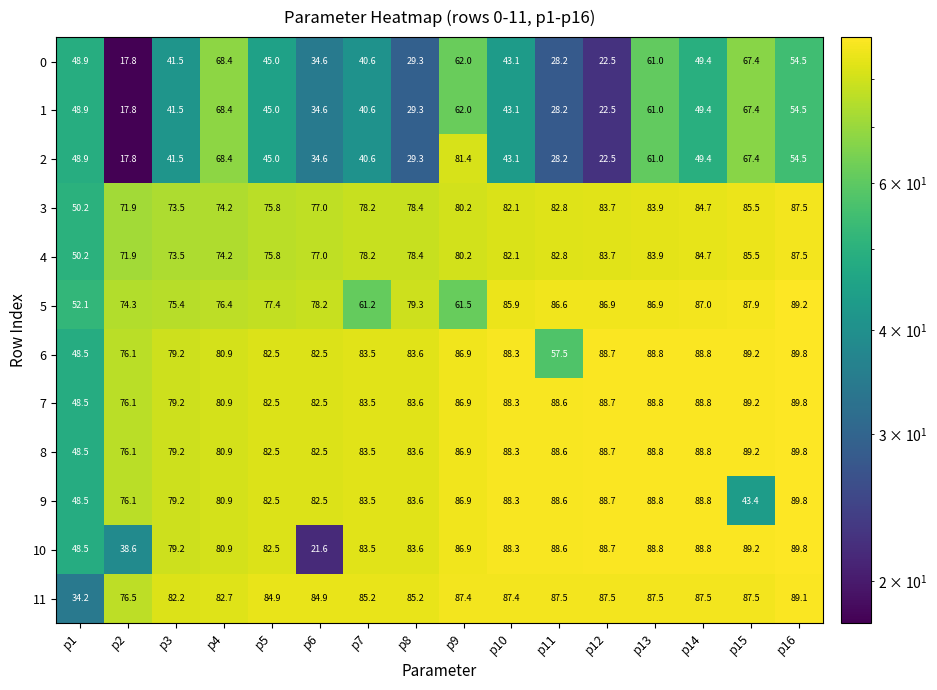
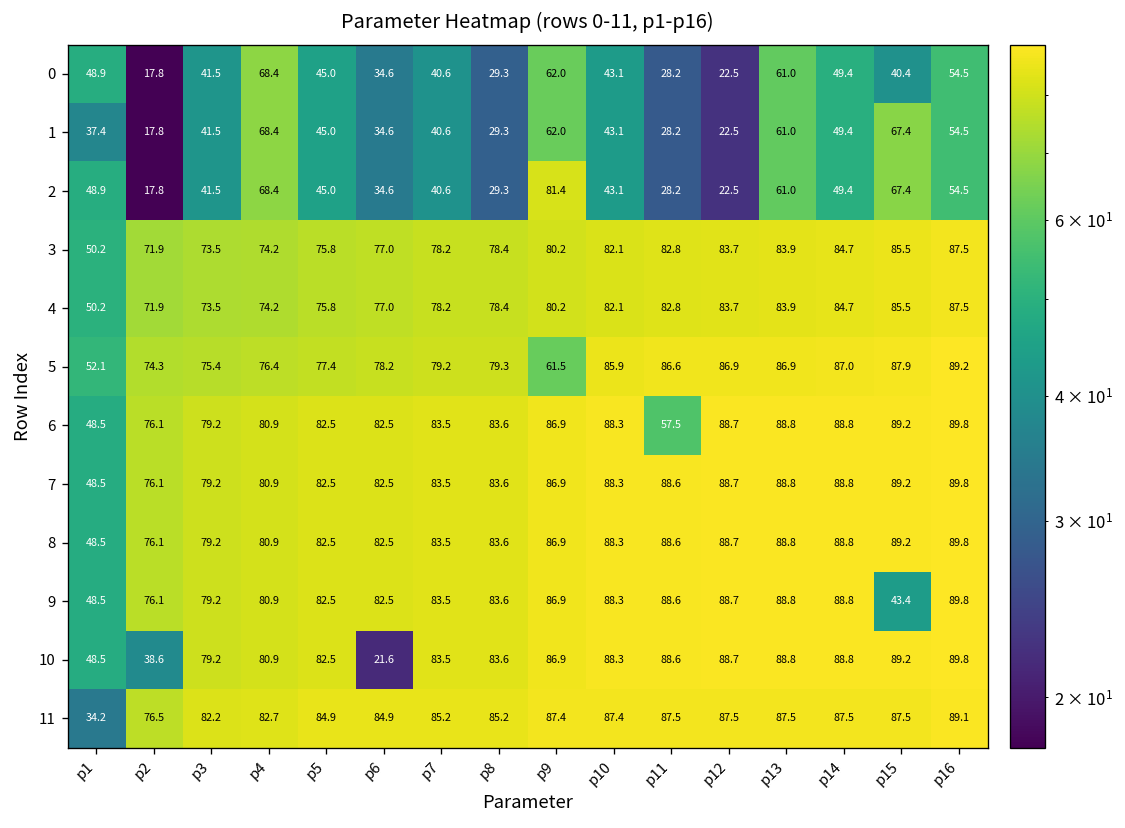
  {
    "0": {
      "p1": 48.9,
      "p2": 17.8,
      "p3": 41.5,
      "p4": 68.4,
      "p5": 45.0,
      "p6": 34.6,
      "p7": 40.6,
      "p8": 29.3,
      "p9": 62.0,
      "p10": 43.1,
      "p11": 28.2,
      "p12": 22.5,
      "p13": 61.0,
      "p14": 49.4,
-     "p15": 67.4,
+     "p15": 40.4,
      "p16": 54.5
    },
    "1": {
-     "p1": 48.9,
+     "p1": 37.4,
      "p2": 17.8,
      "p3": 41.5,
      "p4": 68.4,
      "p5": 45.0,
      "p6": 34.6,
      "p7": 40.6,
      "p8": 29.3,
      "p9": 62.0,
      "p10": 43.1,
      "p11": 28.2,
      "p12": 22.5,
      "p13": 61.0,
      "p14": 49.4,
      "p15": 67.4,
      "p16": 54.5
    },
    "2": {
      "p1": 48.9,
      "p2": 17.8,
      "p3": 41.5,
      "p4": 68.4,
      "p5": 45.0,
      "p6": 34.6,
      "p7": 40.6,
      "p8": 29.3,
      "p9": 81.4,
      "p10": 43.1,
      "p11": 28.2,
      "p12": 22.5,
      "p13": 61.0,
      "p14": 49.4,
      "p15": 67.4,
      "p16": 54.5
    },
    "3": {
      "p1": 50.2,
      "p2": 71.9,
      "p3": 73.5,
      "p4": 74.2,
      "p5": 75.8,
      "p6": 77.0,
      "p7": 78.2,
      "p8": 78.4,
      "p9": 80.2,
      "p10": 82.1,
      "p11": 82.8,
      "p12": 83.7,
      "p13": 83.9,
      "p14": 84.7,
      "p15": 85.5,
      "p16": 87.5
    },
    "4": {
      "p1": 50.2,
      "p2": 71.9,
      "p3": 73.5,
      "p4": 74.2,
      "p5": 75.8,
      "p6": 77.0,
      "p7": 78.2,
      "p8": 78.4,
      "p9": 80.2,
      "p10": 82.1,
      "p11": 82.8,
      "p12": 83.7,
      "p13": 83.9,
      "p14": 84.7,
      "p15": 85.5,
      "p16": 87.5
    },
    "5": {
      "p1": 52.1,
      "p2": 74.3,
      "p3": 75.4,
      "p4": 76.4,
      "p5": 77.4,
      "p6": 78.2,
-     "p7": 61.2,
+     "p7": 79.2,
      "p8": 79.3,
      "p9": 61.5,
      "p10": 85.9,
      "p11": 86.6,
      "p12": 86.9,
      "p13": 86.9,
      "p14": 87.0,
      "p15": 87.9,
      "p16": 89.2
    },
    "6": {
      "p1": 48.5,
      "p2": 76.1,
      "p3": 79.2,
      "p4": 80.9,
      "p5": 82.5,
      "p6": 82.5,
      "p7": 83.5,
      "p8": 83.6,
      "p9": 86.9,
      "p10": 88.3,
      "p11": 57.5,
      "p12": 88.7,
      "p13": 88.8,
      "p14": 88.8,
      "p15": 89.2,
      "p16": 89.8
    },
    "7": {
      "p1": 48.5,
      "p2": 76.1,
      "p3": 79.2,
      "p4": 80.9,
      "p5": 82.5,
      "p6": 82.5,
      "p7": 83.5,
      "p8": 83.6,
      "p9": 86.9,
      "p10": 88.3,
      "p11": 88.6,
      "p12": 88.7,
      "p13": 88.8,
      "p14": 88.8,
      "p15": 89.2,
      "p16": 89.8
    },
    "8": {
      "p1": 48.5,
      "p2": 76.1,
      "p3": 79.2,
      "p4": 80.9,
      "p5": 82.5,
      "p6": 82.5,
      "p7": 83.5,
      "p8": 83.6,
      "p9": 86.9,
      "p10": 88.3,
      "p11": 88.6,
      "p12": 88.7,
      "p13": 88.8,
      "p14": 88.8,
      "p15": 89.2,
      "p16": 89.8
    },
    "9": {
      "p1": 48.5,
      "p2": 76.1,
      "p3": 79.2,
      "p4": 80.9,
      "p5": 82.5,
      "p6": 82.5,
      "p7": 83.5,
      "p8": 83.6,
      "p9": 86.9,
      "p10": 88.3,
      "p11": 88.6,
      "p12": 88.7,
      "p13": 88.8,
      "p14": 88.8,
      "p15": 43.4,
      "p16": 89.8
    },
    "10": {
      "p1": 48.5,
      "p2": 38.6,
      "p3": 79.2,
      "p4": 80.9,
      "p5": 82.5,
      "p6": 21.6,
      "p7": 83.5,
      "p8": 83.6,
      "p9": 86.9,
      "p10": 88.3,
      "p11": 88.6,
      "p12": 88.7,
      "p13": 88.8,
      "p14": 88.8,
      "p15": 89.2,
      "p16": 89.8
    },
    "11": {
      "p1": 34.2,
      "p2": 76.5,
      "p3": 82.2,
      "p4": 82.7,
      "p5": 84.9,
      "p6": 84.9,
      "p7": 85.2,
      "p8": 85.2,
      "p9": 87.4,
      "p10": 87.4,
      "p11": 87.5,
      "p12": 87.5,
      "p13": 87.5,
      "p14": 87.5,
      "p15": 87.5,
      "p16": 89.1
    }
  }
